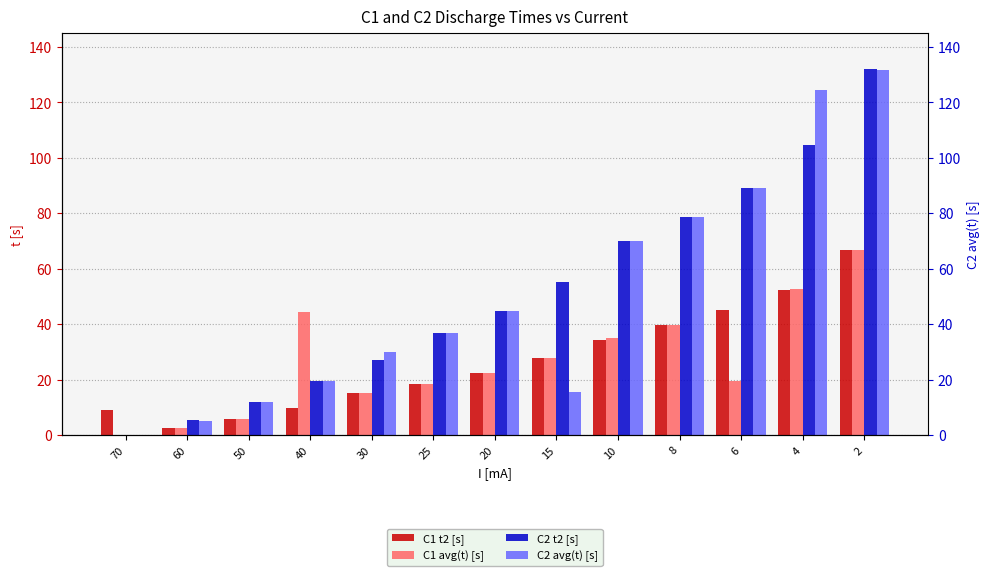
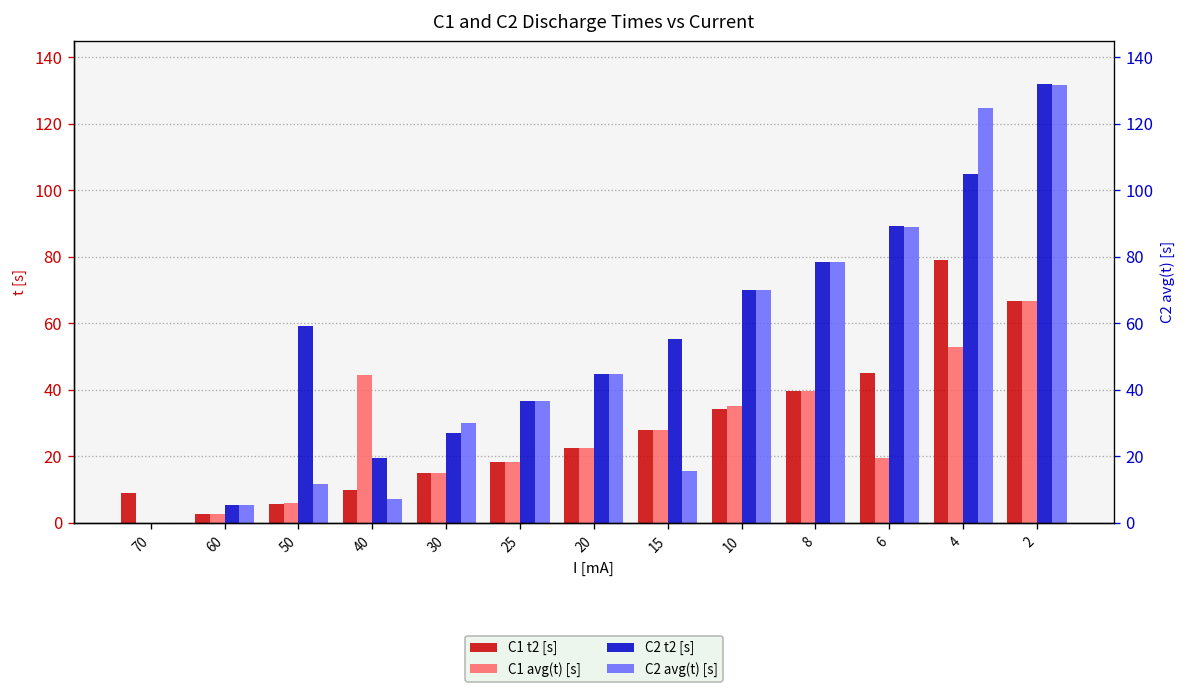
  {
    "C1 t2 [s]": {
      "70": 9,
      "60": 3,
      "50": 6,
      "40": 10,
      "30": 15,
      "25": 18,
      "20": 22,
      "15": 28,
      "10": 34,
      "8": 40,
      "6": 45,
-     "4": 52,
+     "4": 79,
      "2": 67
    },
    "C1 avg(t) [s]": {
      "70": 0,
      "60": 3,
      "50": 6,
      "40": 45,
      "30": 15,
      "25": 18,
      "20": 23,
      "15": 28,
      "10": 35,
      "8": 40,
      "6": 20,
      "4": 53,
      "2": 67
    },
    "C2 t2 [s]": {
      "70": 0,
      "60": 5,
-     "50": 12,
+     "50": 59,
      "40": 20,
      "30": 27,
      "25": 37,
      "20": 45,
      "15": 55,
      "10": 70,
      "8": 79,
      "6": 89,
      "4": 105,
      "2": 132
    },
    "C2 avg(t) [s]": {
      "70": 0,
      "60": 5,
      "50": 12,
-     "40": 20,
+     "40": 7,
      "30": 30,
      "25": 37,
      "20": 45,
      "15": 16,
      "10": 70,
      "8": 78,
      "6": 89,
      "4": 125,
      "2": 132
    }
  }
